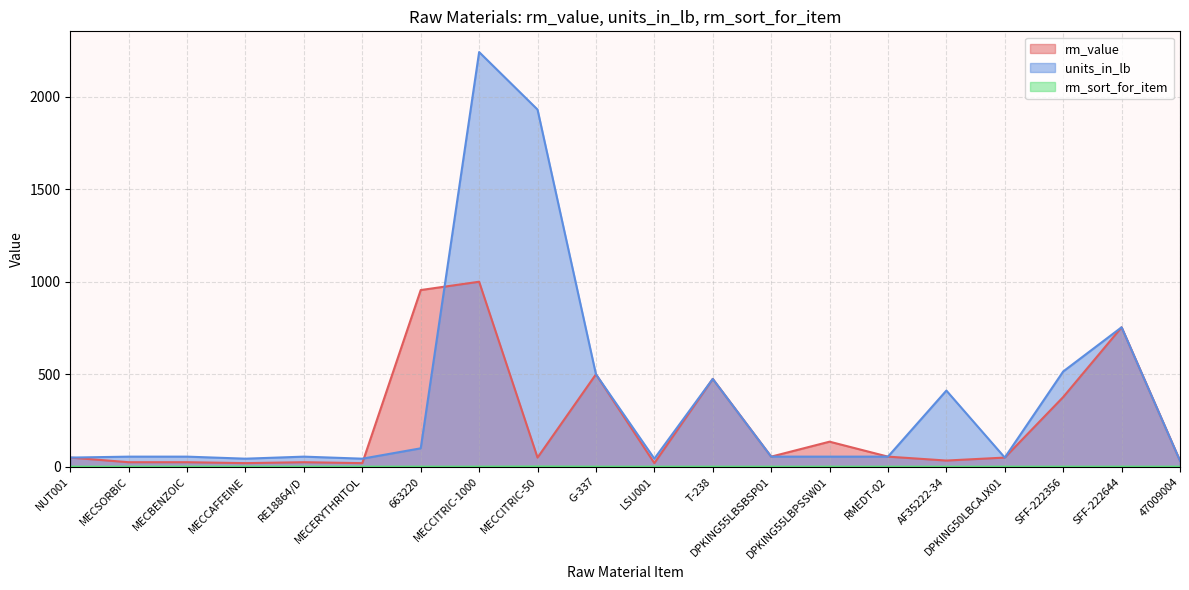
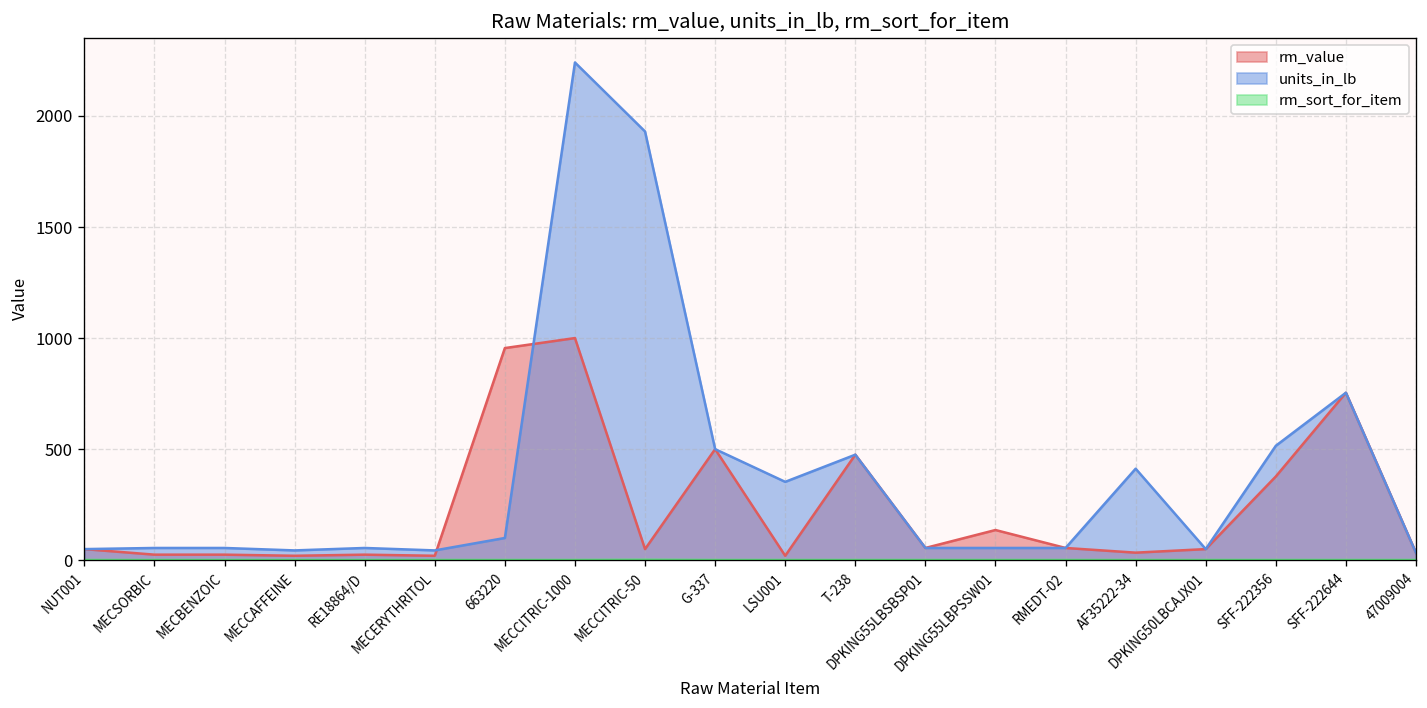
  {
    "rm_value": {
      "MECSORBIC": 30,
      "MECBENZOIC": 30,
      "MECCAFFEINE": 20,
      "RE18864/D": 30,
      "MECERYTHRITOL": 20,
      "663220": 960,
      "MECCITRIC-1000": 1000,
      "MECCITRIC-50": 50,
      "LSU001": 20,
      "DPKING55LBPSSW01": 140,
      "AF35222-34": 30,
      "SFF-222356": 380
    },
    "units_in_lb": {
      "MECSORBIC": 60,
      "MECBENZOIC": 60,
      "MECCAFFEINE": 40,
      "RE18864/D": 60,
      "MECERYTHRITOL": 40,
      "663220": 100,
      "MECCITRIC-1000": 2240,
      "MECCITRIC-50": 1930,
-     "LSU001": 40,
+     "LSU001": 350,
      "DPKING55LBPSSW01": 60,
      "AF35222-34": 410,
      "SFF-222356": 520
    },
    "rm_sort_for_item": {
      "NUT001": 0,
      "MECSORBIC": 0,
      "MECBENZOIC": 0,
      "MECCAFFEINE": 0,
      "RE18864/D": 0,
      "MECERYTHRITOL": 0,
      "663220": 0,
      "MECCITRIC-1000": 0,
      "MECCITRIC-50": 0,
      "G-337": 0,
      "LSU001": 0,
      "T-238": 0,
      "DPKING55LBSBSP01": 0,
      "DPKING55LBPSSW01": 0,
      "RMEDT-02": 0,
      "AF35222-34": 0,
      "DPKING50LBCAJX01": 0,
      "SFF-222356": 0,
      "SFF-222644": 0,
      "47009004": 0
    }
  }
